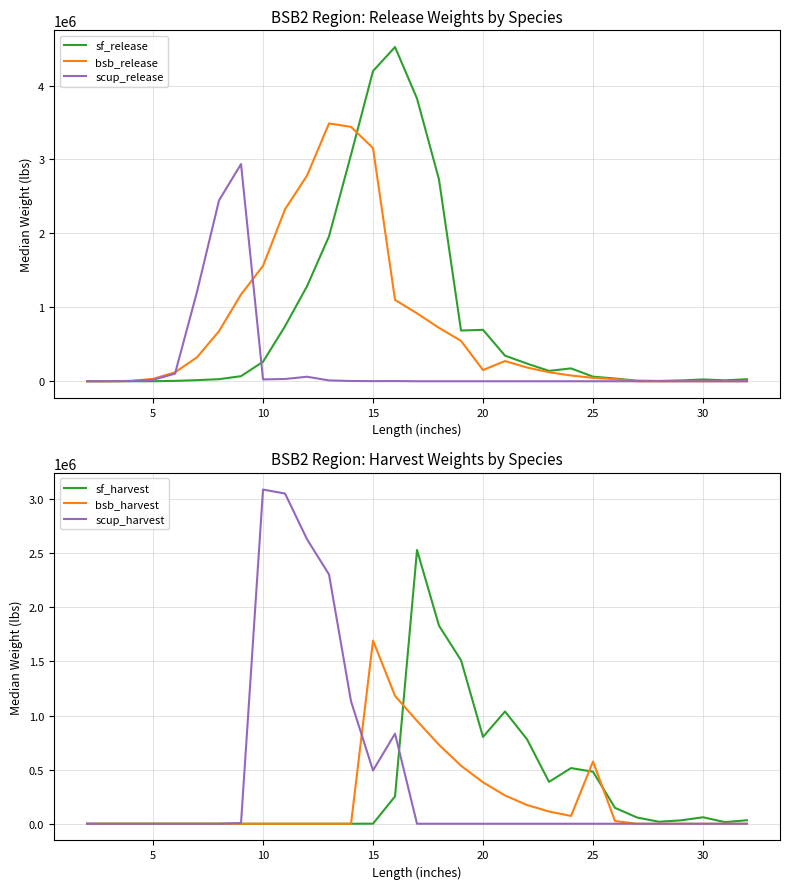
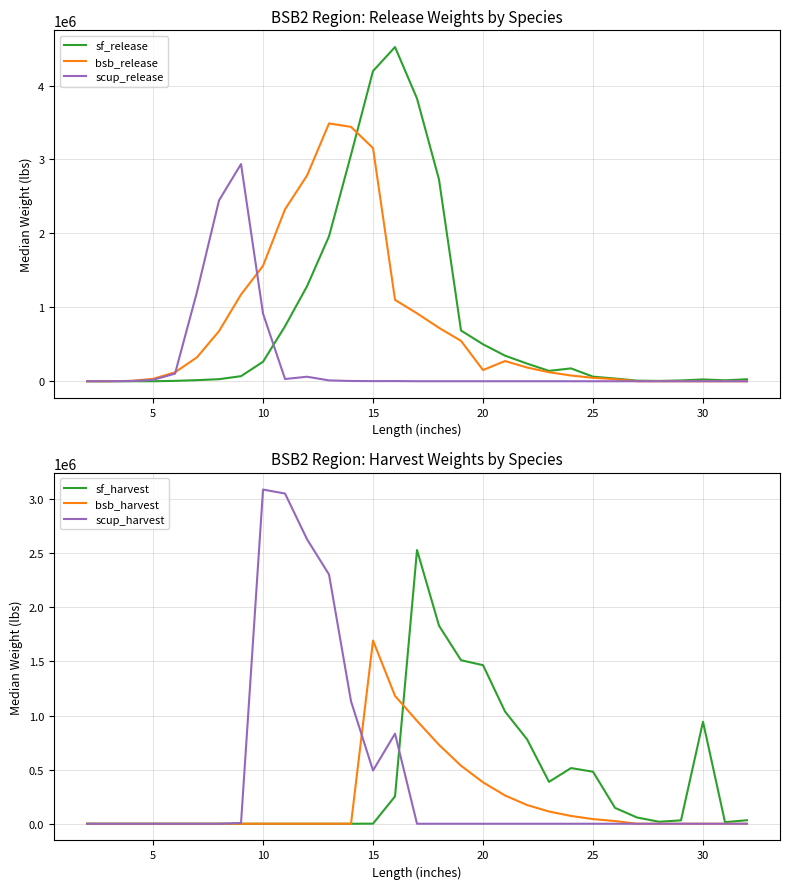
  {
    "BSB2 Region: Release Weights by Species": {
      "sf_release": {
        "10": 300000,
        "15": 4200000,
-       "20": 700000
+       "20": 500000
      },
      "bsb_release": {
        "10": 1600000,
        "15": 3200000,
        "20": 200000
      },
      "scup_release": {
-       "10": 0,
+       "10": 900000,
        "15": 0,
        "20": 0,
        "25": 0
      }
    },
    "BSB2 Region: Harvest Weights by Species": {
      "sf_harvest": {
        "15": 0,
-       "20": 800000,
+       "20": 1470000,
        "25": 480000,
-       "30": 60000
+       "30": 940000
      },
      "bsb_harvest": {
        "15": 1690000,
        "20": 380000,
-       "25": 570000
+       "25": 40000
      },
      "scup_harvest": {
        "10": 3090000,
        "15": 490000,
        "20": 0,
        "25": 0
      }
    }
  }
